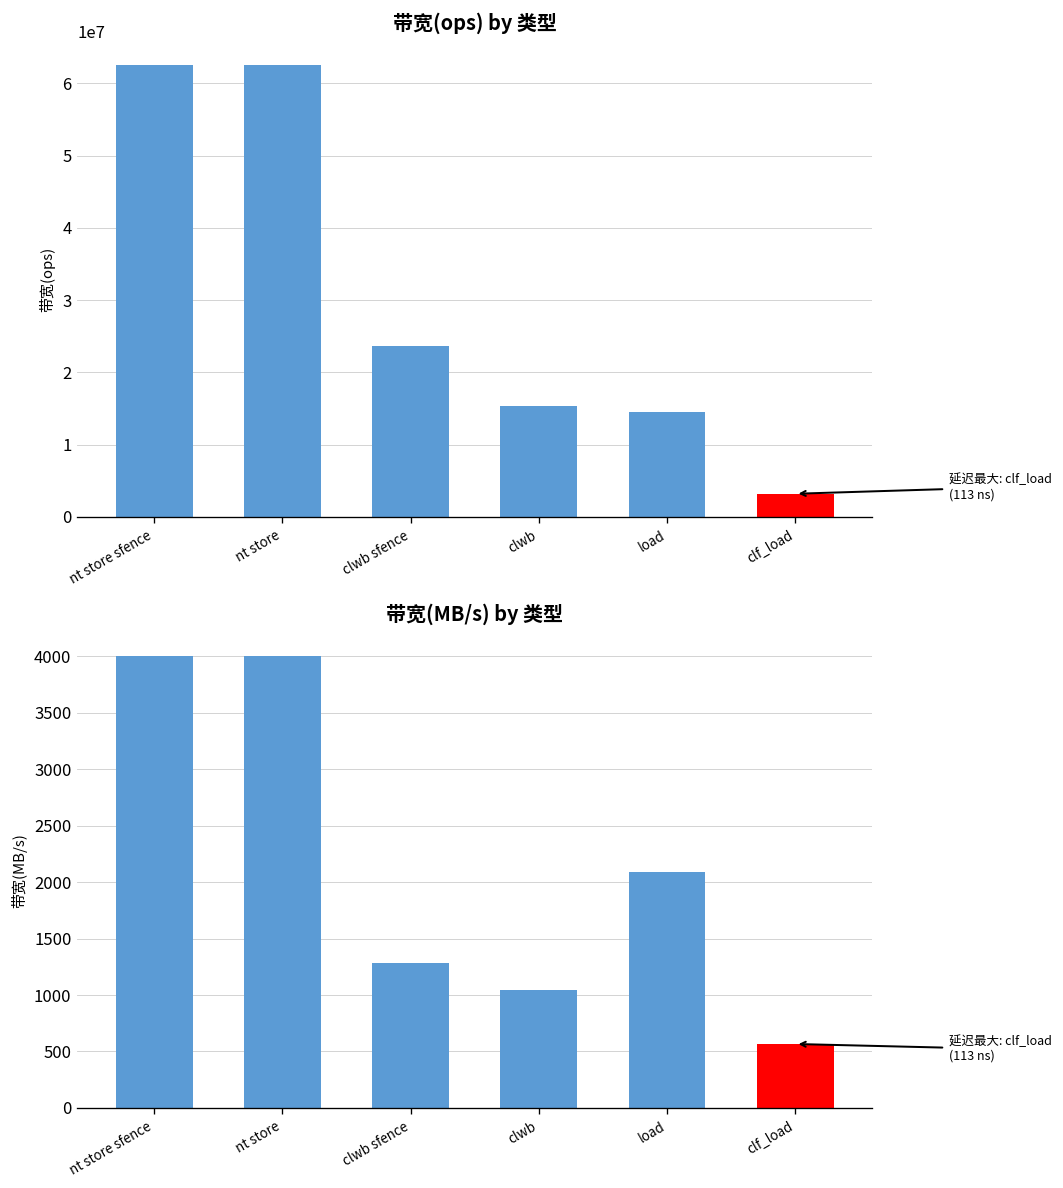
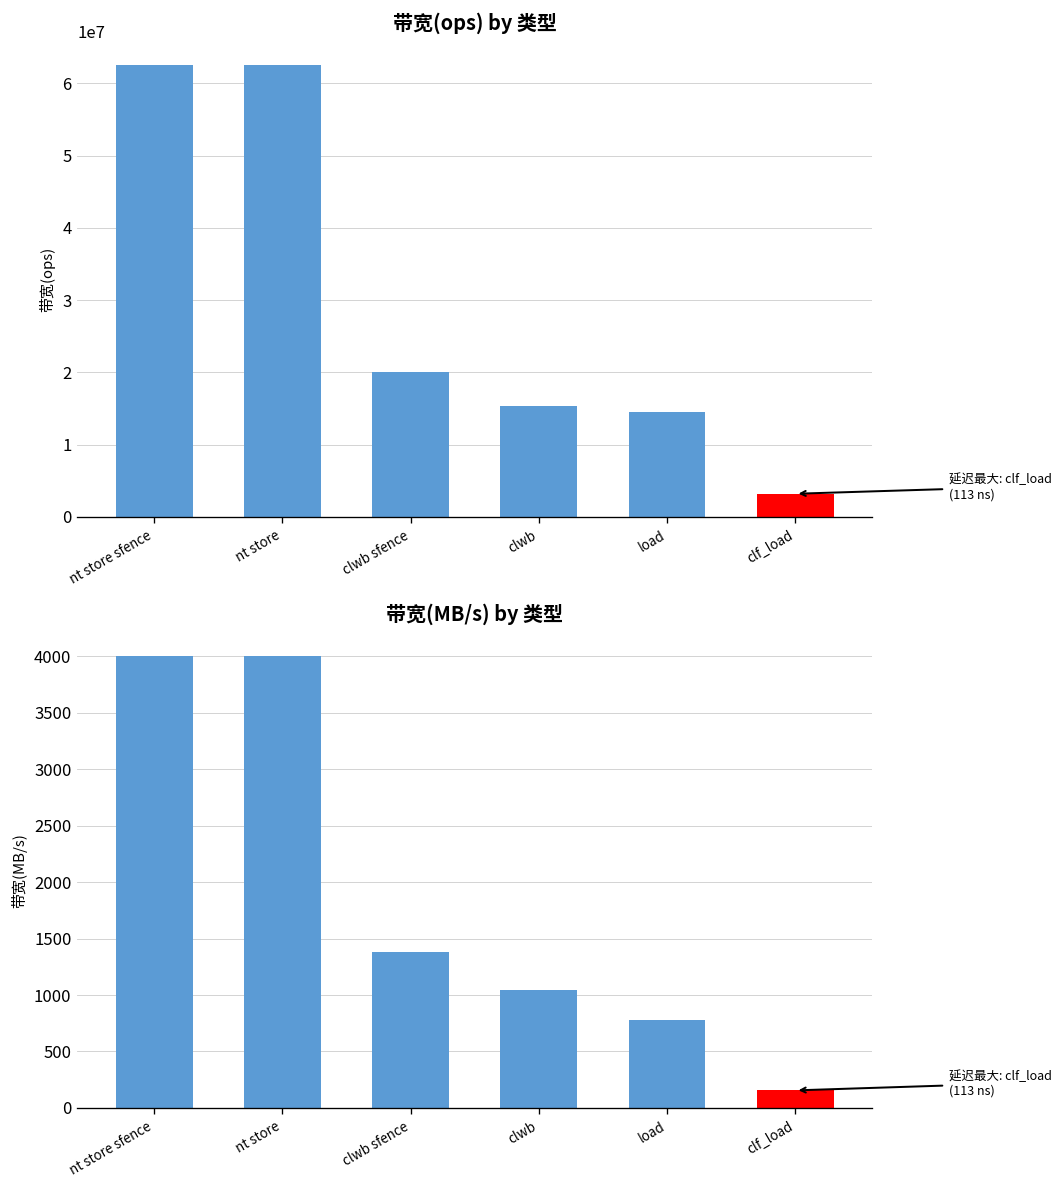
  {
    "带宽(ops) by 类型": {
      "nt store sfence": 63000000,
      "nt store": 63000000,
-     "clwb sfence": 24000000,
+     "clwb sfence": 20000000,
      "clwb": 15000000,
      "load": 15000000
    },
    "带宽(MB/s) by 类型": {
      "nt store sfence": 4000,
      "nt store": 4000,
-     "clwb sfence": 1300,
+     "clwb sfence": 1400,
      "clwb": 1000,
-     "load": 2100,
-     "clf_load": 600
+     "load": 800,
+     "clf_load": 200
    }
  }
